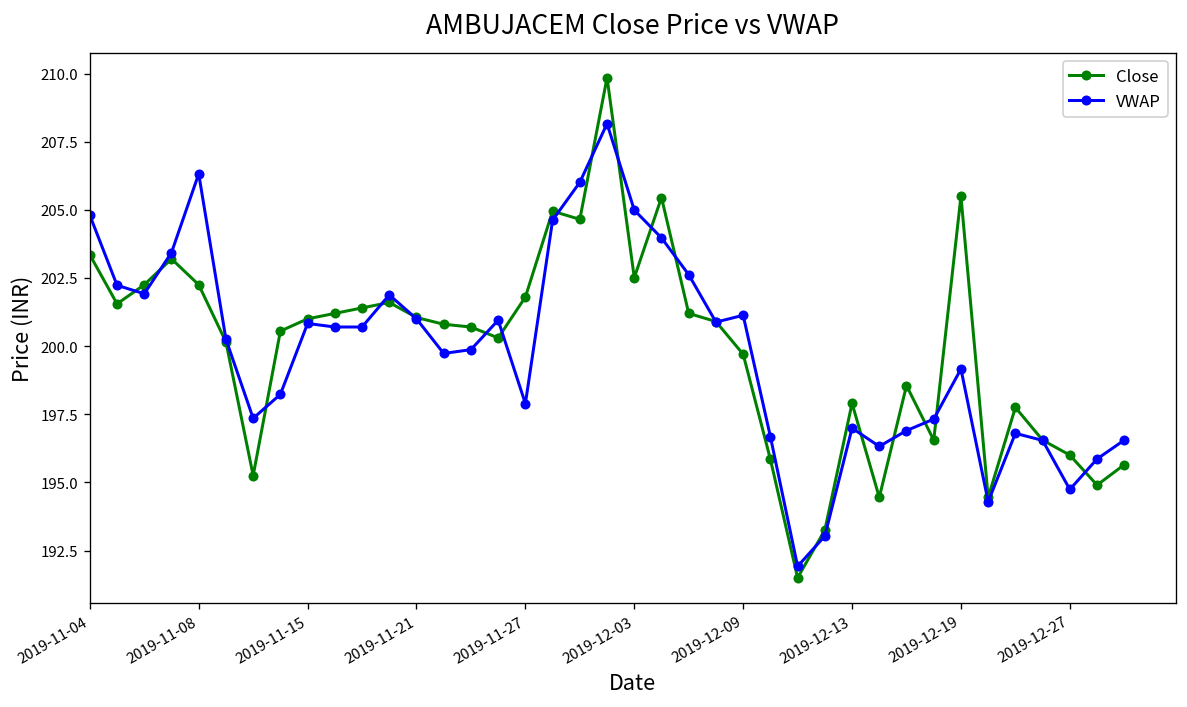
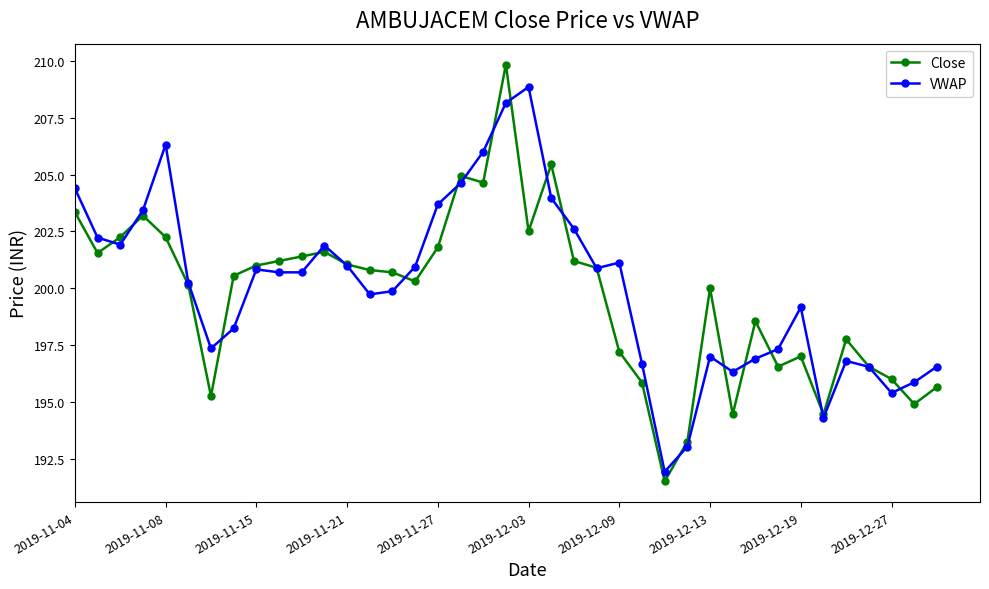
  {
    "Close": {
      "2019-11-04": 203.4,
      "2019-11-08": 202.3,
      "2019-11-15": 201.0,
      "2019-11-27": 201.8,
      "2019-12-03": 202.5,
-     "2019-12-09": 199.7,
-     "2019-12-13": 197.9,
-     "2019-12-19": 205.5,
+     "2019-12-09": 197.2,
+     "2019-12-13": 200.0,
+     "2019-12-19": 197.0,
      "2019-12-27": 196.0
    },
    "VWAP": {
-     "2019-11-04": 204.8,
+     "2019-11-04": 204.4,
      "2019-11-08": 206.3,
      "2019-11-15": 200.8,
-     "2019-11-27": 197.9,
-     "2019-12-03": 205.0,
+     "2019-11-27": 203.7,
+     "2019-12-03": 208.9,
      "2019-12-09": 201.1,
      "2019-12-13": 197.0,
      "2019-12-19": 199.2,
-     "2019-12-27": 194.7
+     "2019-12-27": 195.4
    }
  }
